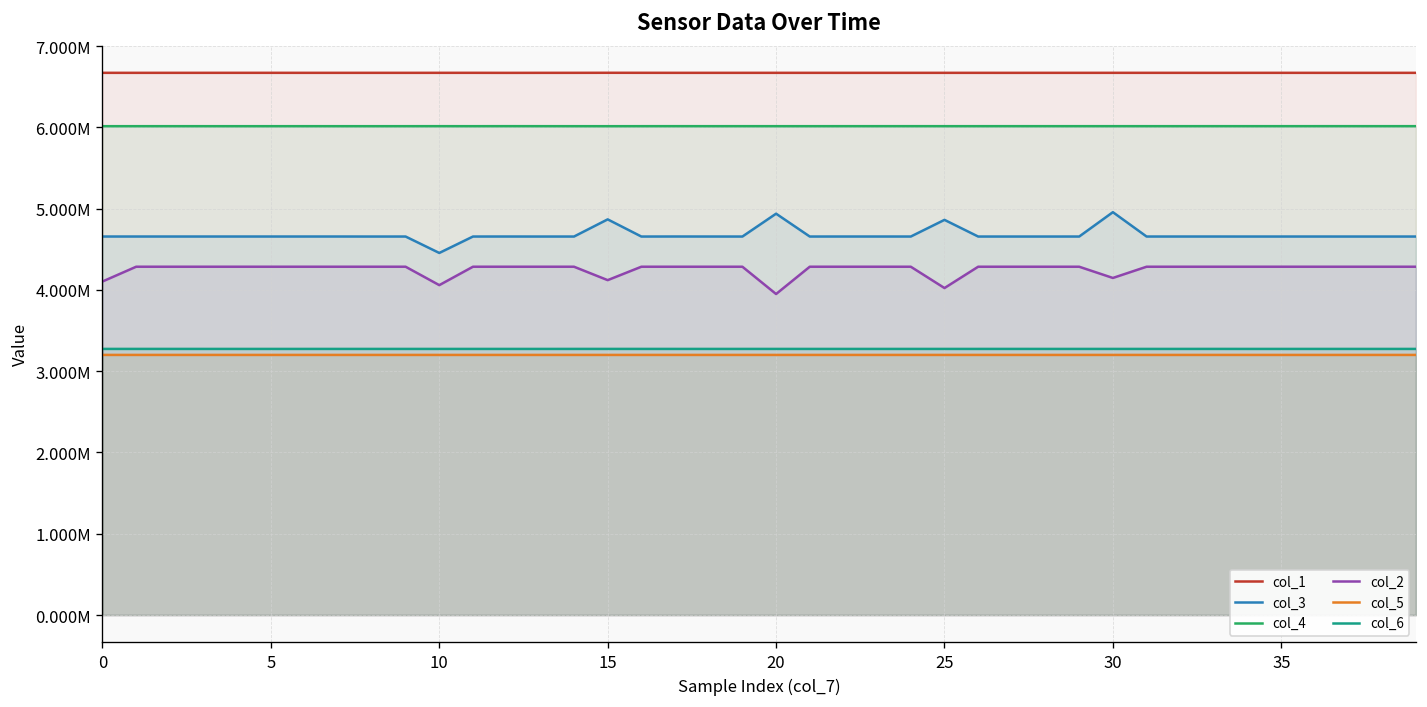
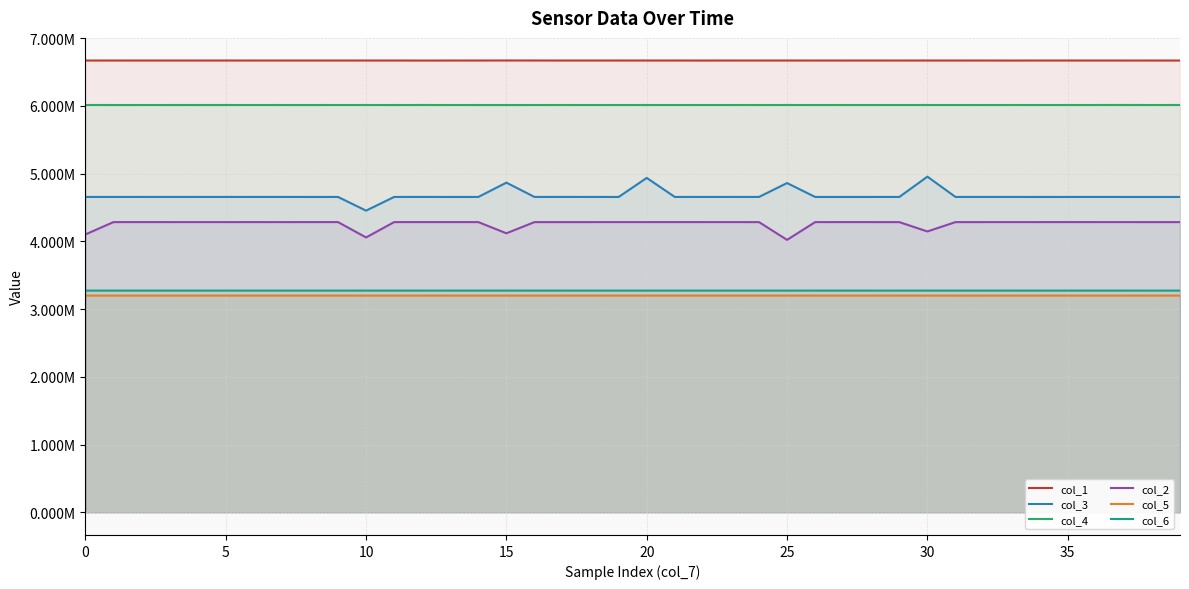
  {
    "col_1": {
      "0": 6700000,
      "5": 6700000,
      "10": 6700000,
      "15": 6700000,
      "20": 6700000,
      "25": 6700000,
      "30": 6700000,
      "35": 6700000
    },
    "col_3": {
      "0": 4700000,
      "5": 4700000,
      "10": 4500000,
      "15": 4900000,
      "20": 4900000,
      "25": 4900000,
      "30": 5000000,
      "35": 4700000
    },
    "col_2": {
      "0": 4100000,
      "5": 4300000,
      "10": 4100000,
      "15": 4100000,
-     "20": 3900000,
+     "20": 4300000,
      "25": 4000000,
      "30": 4100000,
      "35": 4300000
    },
    "col_5": {
      "0": 3200000,
      "5": 3200000,
      "10": 3200000,
      "15": 3200000,
      "20": 3200000,
      "25": 3200000,
      "30": 3200000,
      "35": 3200000
    }
  }
